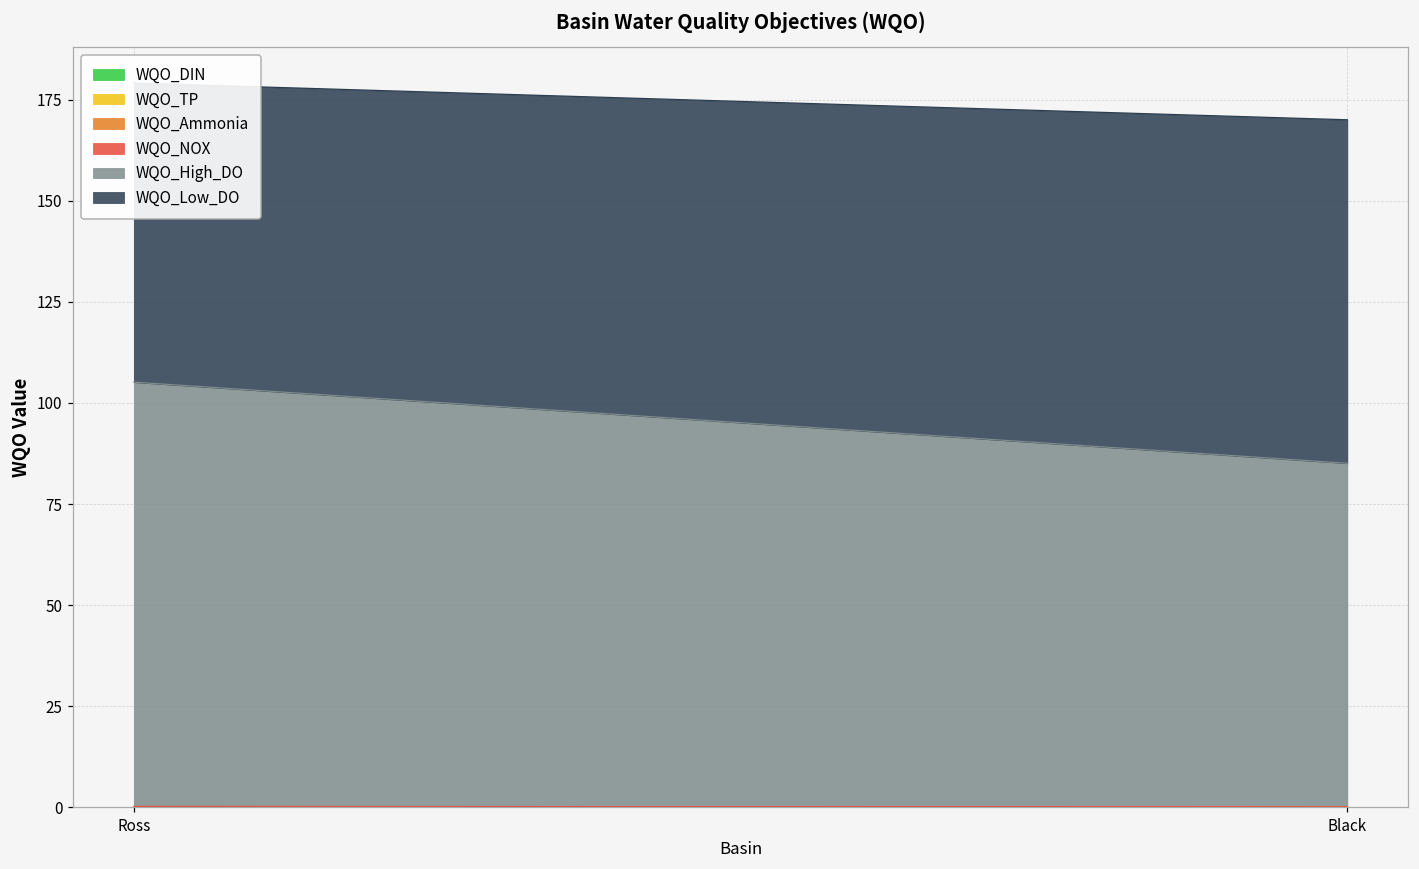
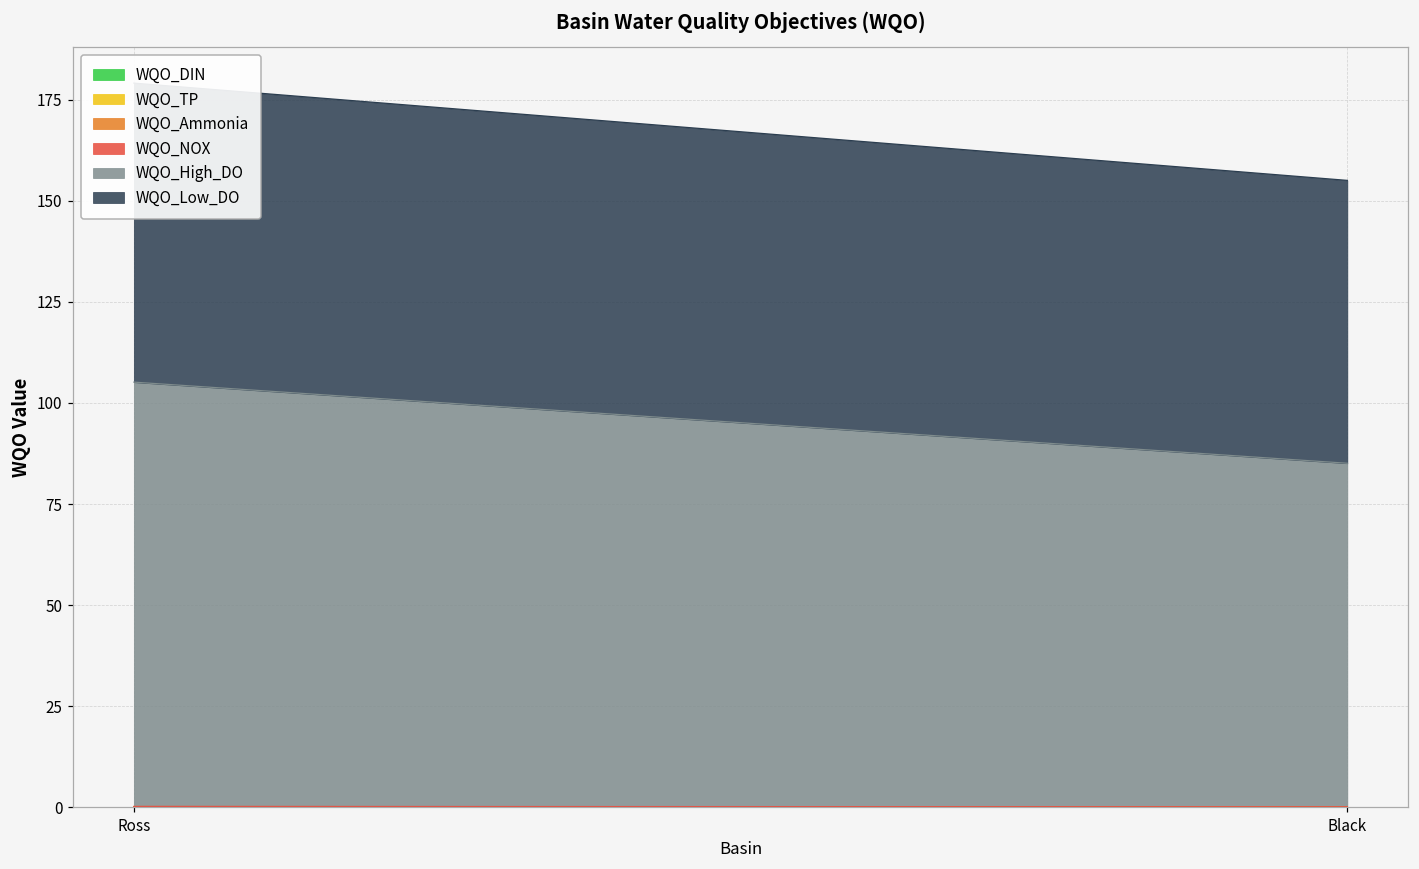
  {
    "WQO_High_DO": {
      "Ross": 105,
      "Black": 85
    },
    "WQO_Low_DO": {
-     "Black": 85
+     "Black": 70
    }
  }
